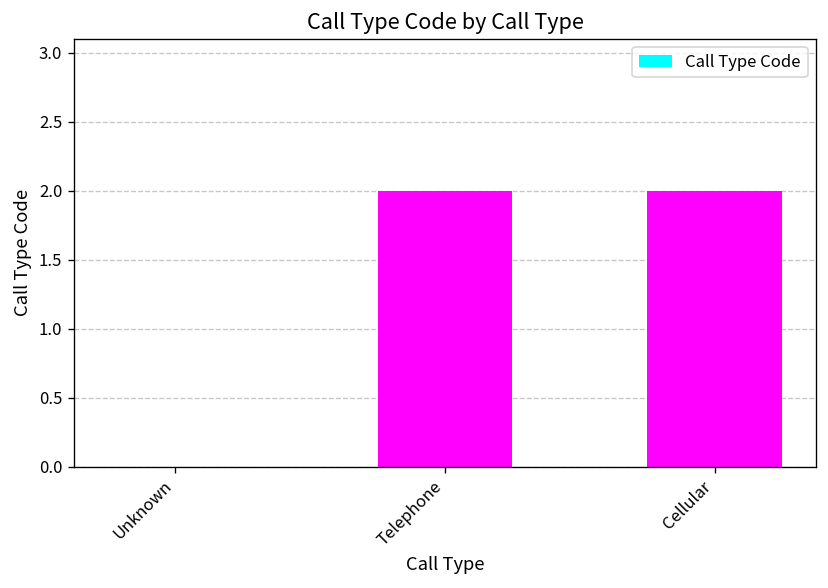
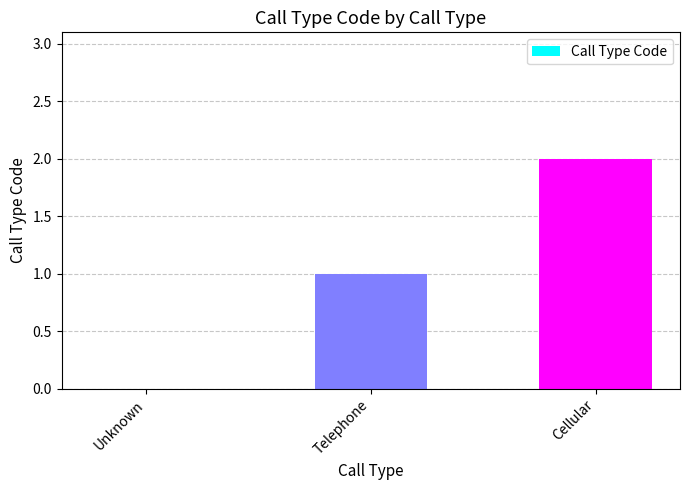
  {
    "Unknown": 0,
-   "Telephone": 2,
+   "Telephone": 1,
    "Cellular": 2
  }
